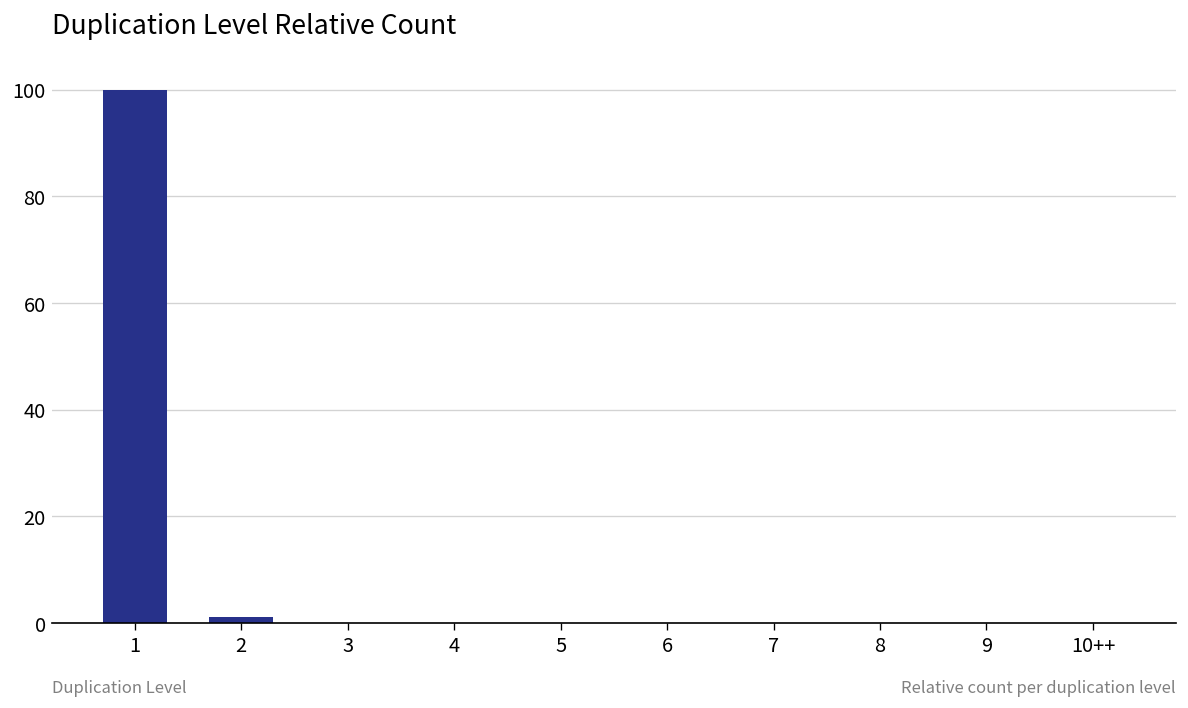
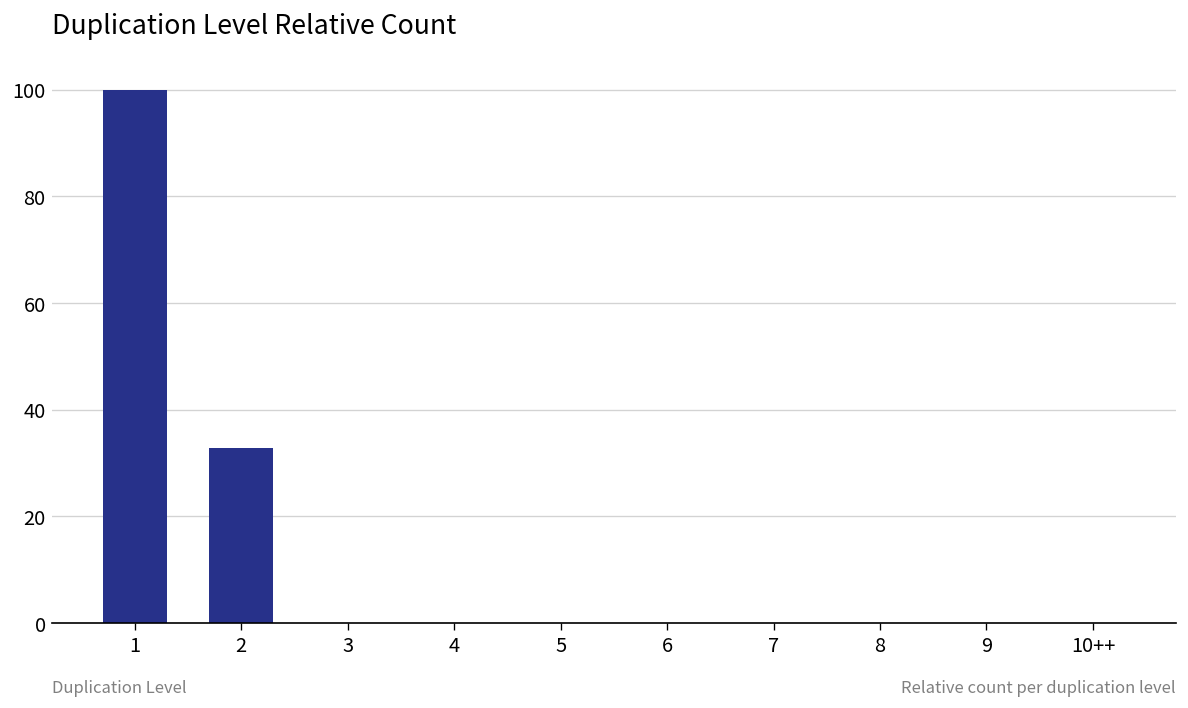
  {
    "1": 100,
-   "2": 1,
+   "2": 33,
    "4": 0,
    "5": 0,
    "6": 0,
    "7": 0,
    "8": 0,
    "9": 0,
    "10++": 0
  }
